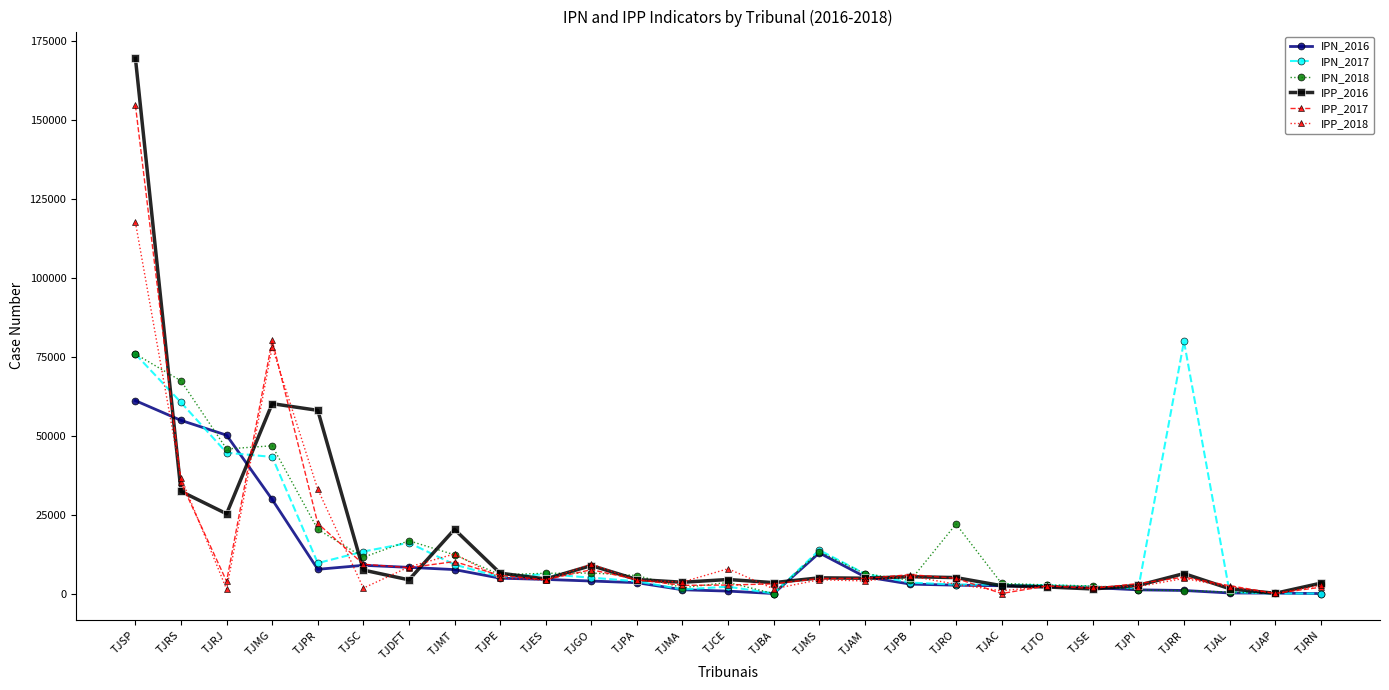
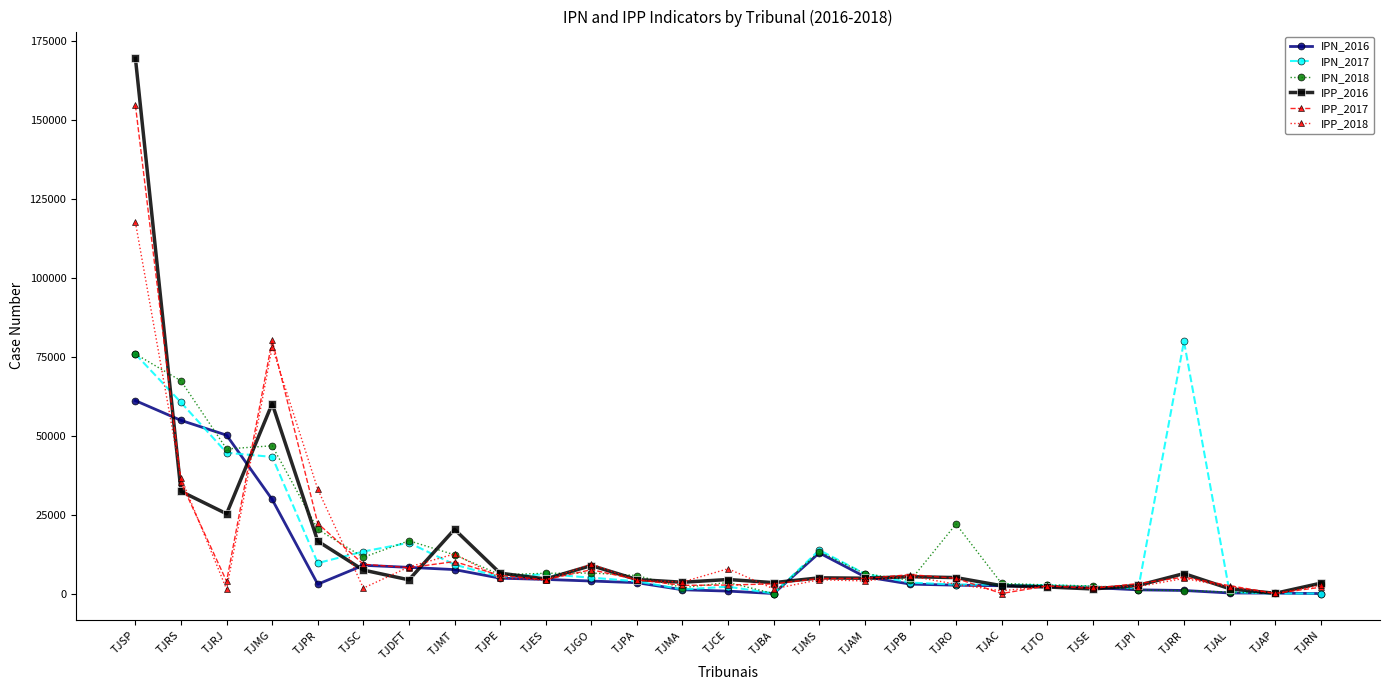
  {
    "IPN_2016": {
      "TJSP": 61000,
      "TJRS": 55000,
      "TJRJ": 50000,
      "TJMG": 30000,
-     "TJPR": 8000,
+     "TJPR": 3000,
      "TJMT": 8000,
      "TJGO": 4000,
      "TJCE": 1000
    },
    "IPN_2017": {
      "TJRS": 61000,
      "TJRJ": 45000,
      "TJMG": 43000,
      "TJPR": 10000,
      "TJSC": 13000,
      "TJMT": 9000,
      "TJGO": 5000,
      "TJRR": 80000
    },
    "IPN_2018": {
      "TJRS": 67000,
      "TJRJ": 46000,
      "TJMG": 47000,
      "TJPR": 20000,
      "TJSC": 11000,
      "TJGO": 7000,
      "TJPA": 6000,
      "TJRO": 22000
    },
    "IPP_2016": {
      "TJSP": 170000,
      "TJRS": 32000,
      "TJRJ": 25000,
      "TJMG": 60000,
-     "TJPR": 58000,
+     "TJPR": 17000,
      "TJSC": 7000,
      "TJDFT": 4000,
      "TJMT": 20000,
      "TJCE": 4000,
      "TJRR": 6000
    }
  }
